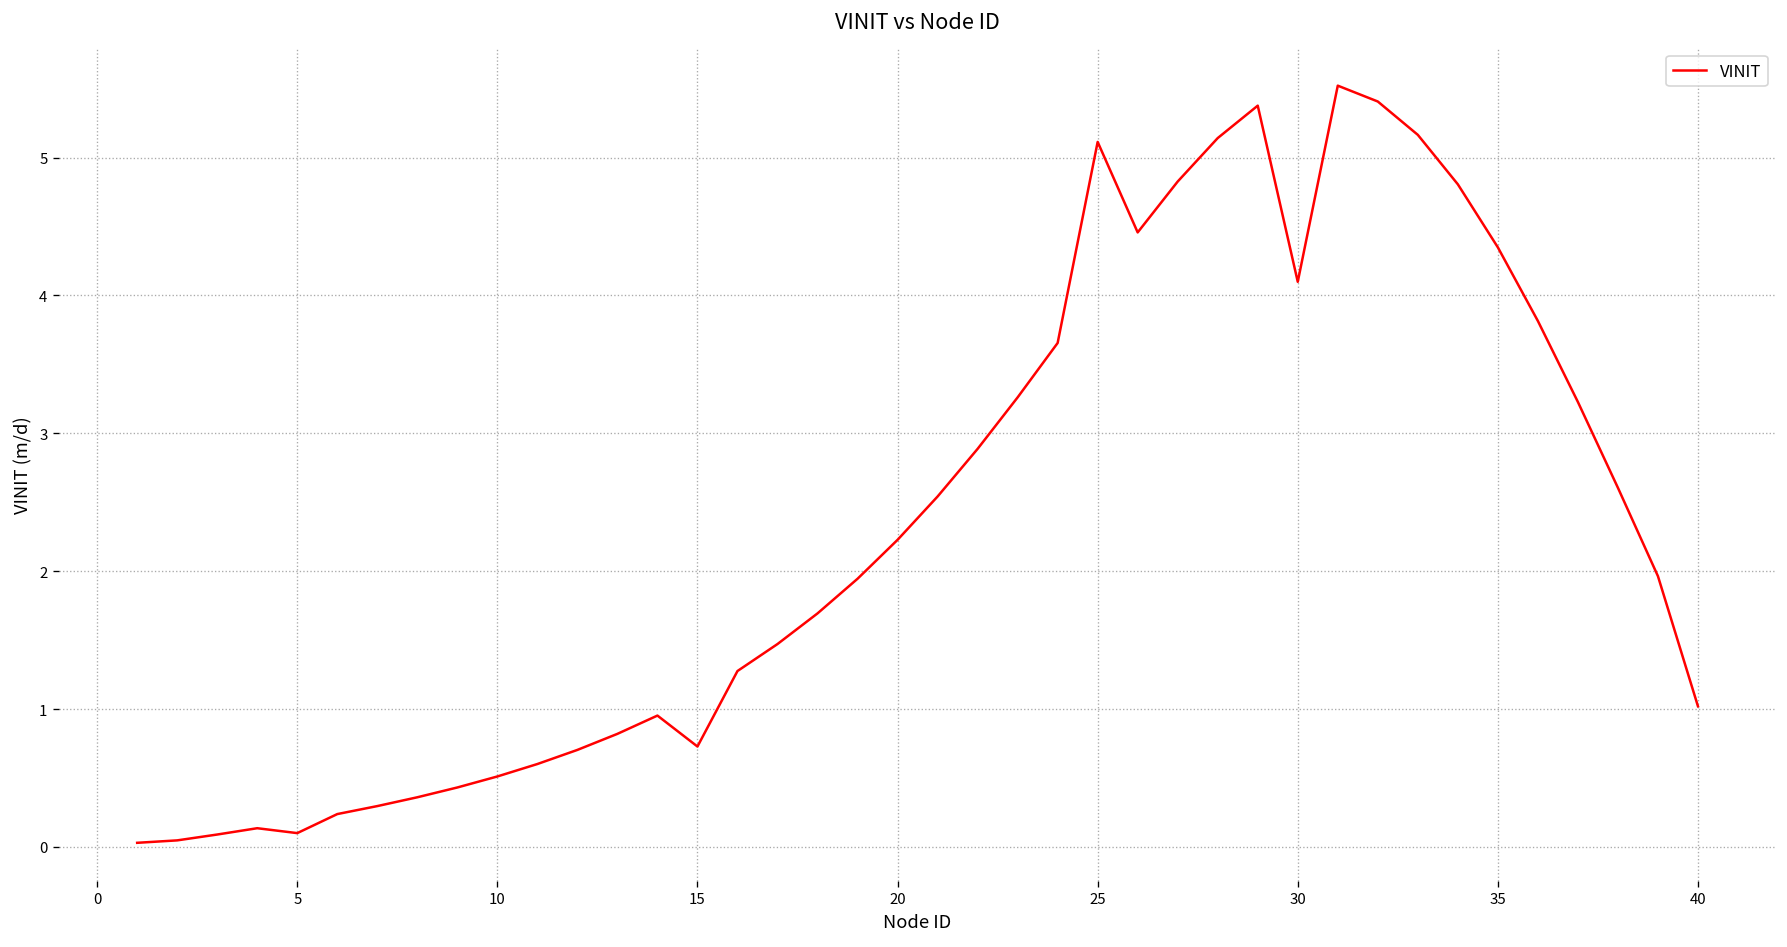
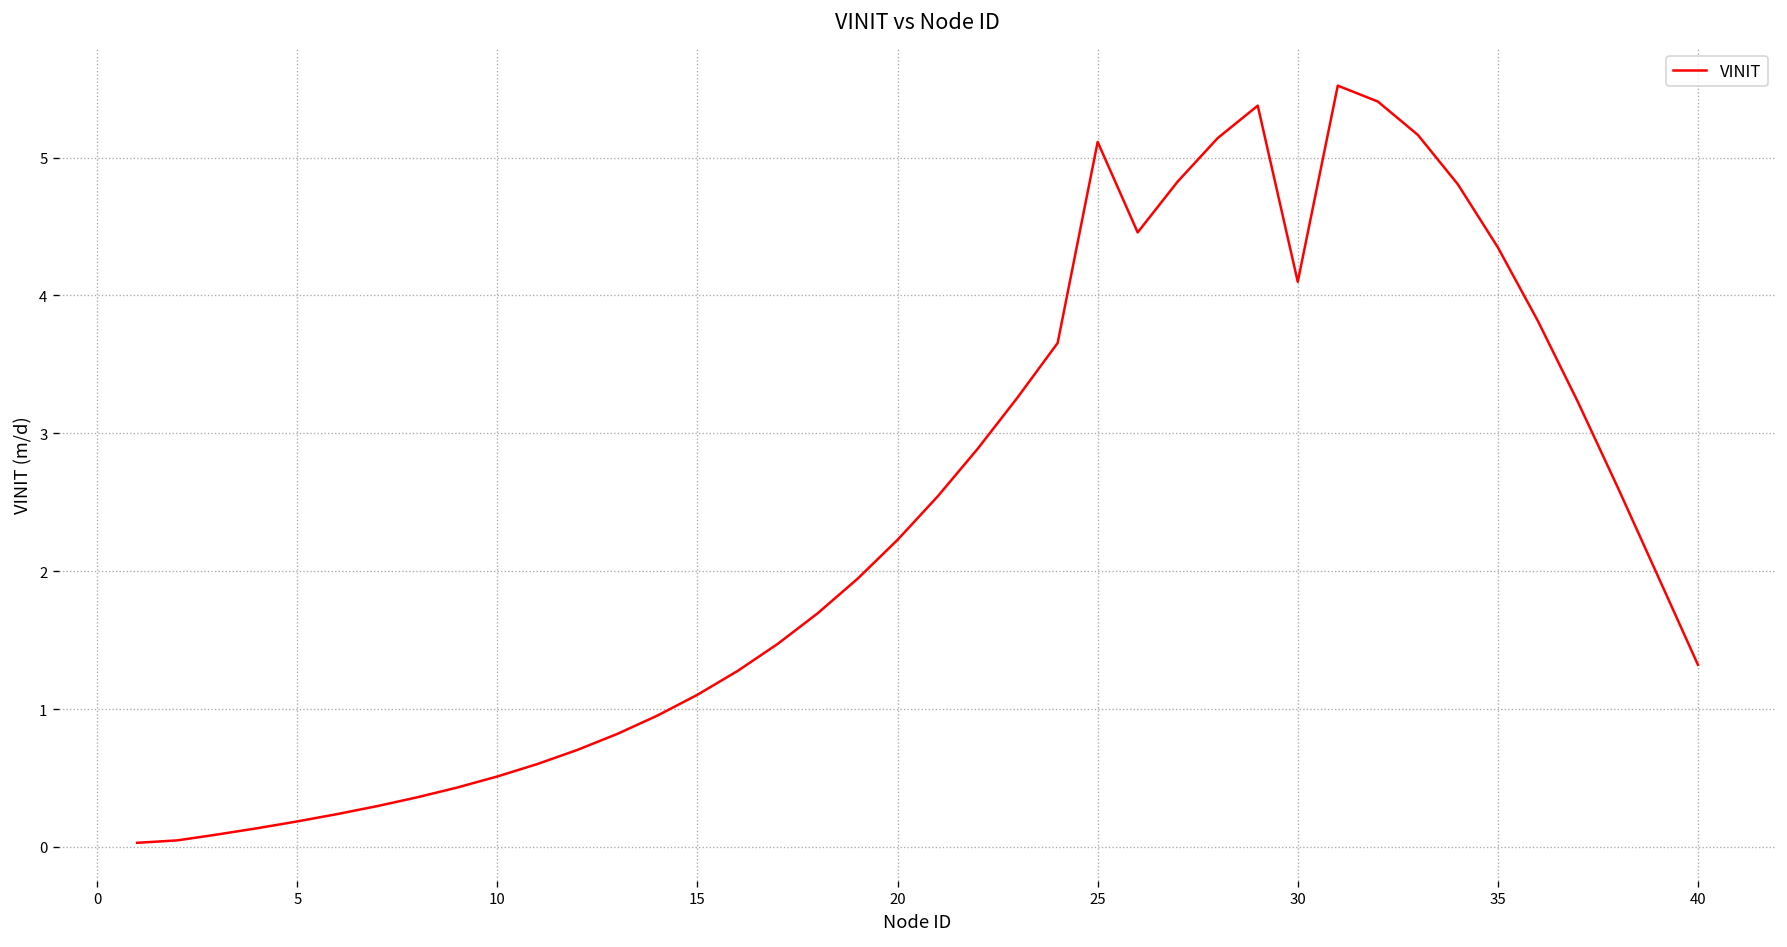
  {
-   "5": 0.10,
+   "5": 0.18,
    "10": 0.51,
-   "15": 0.73,
+   "15": 1.10,
    "20": 2.23,
    "25": 5.11,
    "30": 4.10,
    "35": 4.35,
-   "40": 1.02
+   "40": 1.32
  }
